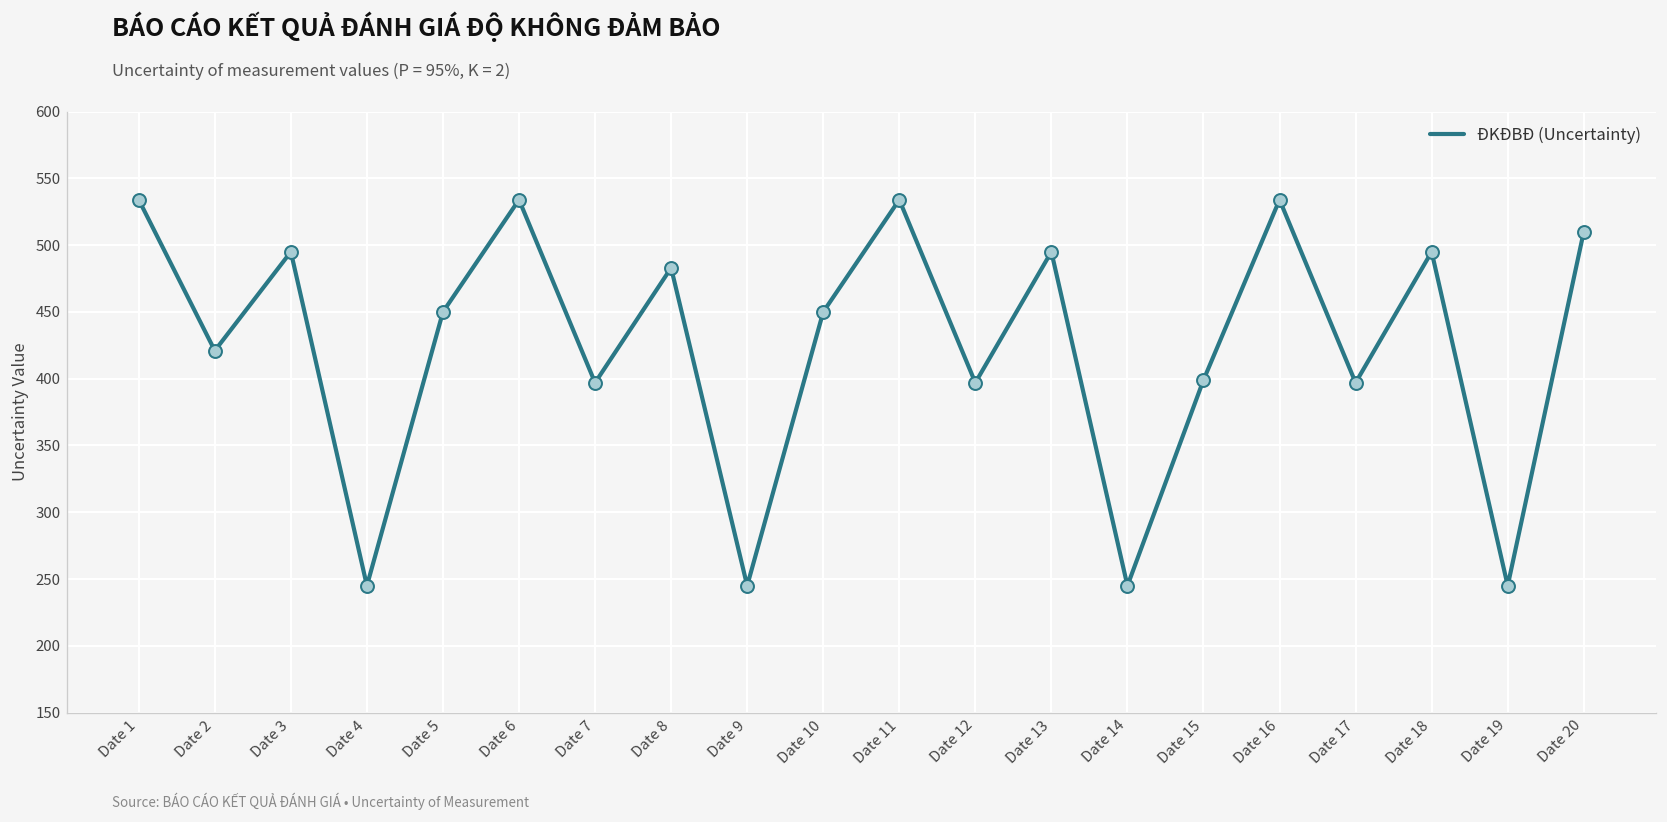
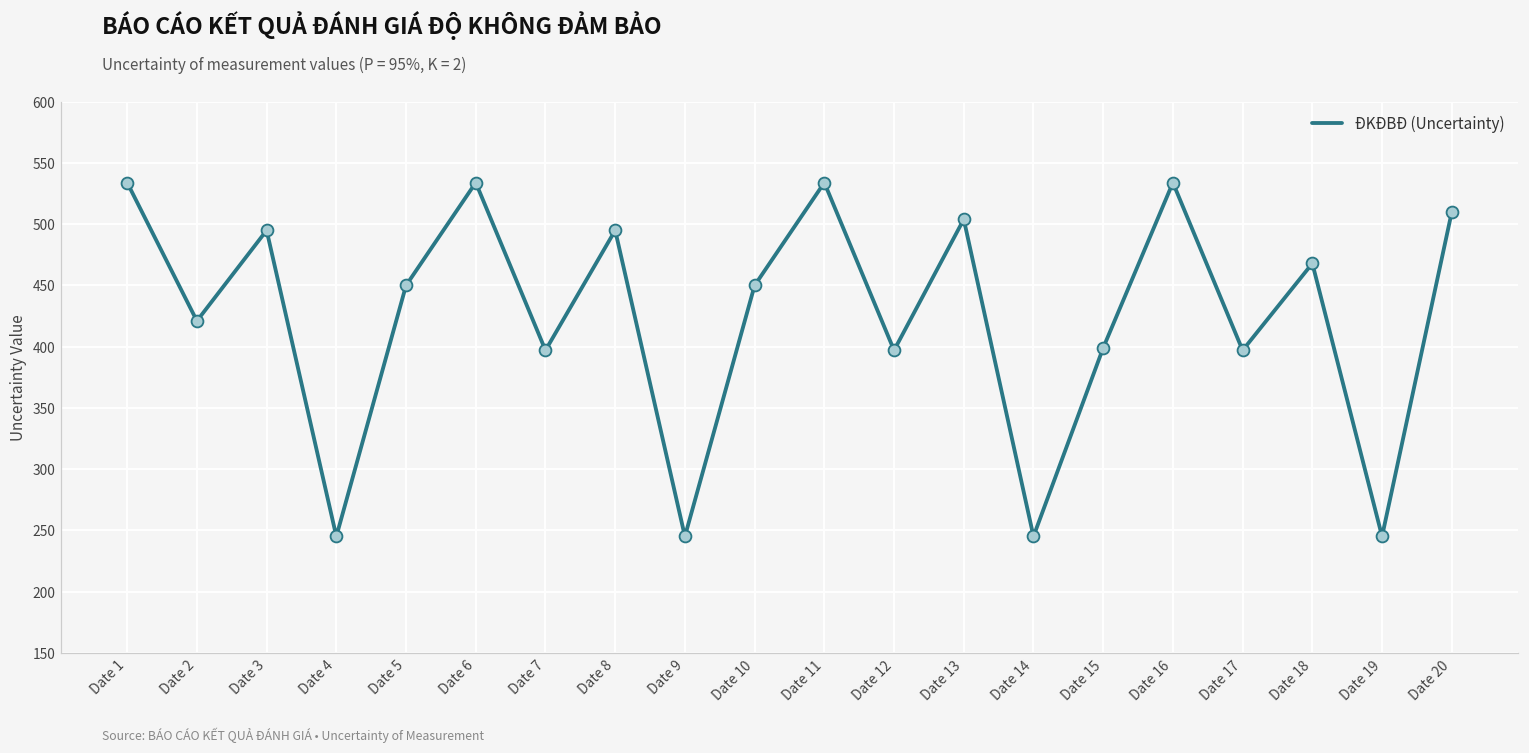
  {
    "Date 1": 534,
    "Date 2": 421,
    "Date 3": 495,
    "Date 4": 245,
    "Date 5": 450,
    "Date 6": 534,
    "Date 7": 397,
-   "Date 8": 483,
+   "Date 8": 495,
    "Date 9": 245,
    "Date 10": 450,
    "Date 11": 534,
    "Date 12": 397,
-   "Date 13": 495,
+   "Date 13": 504,
    "Date 14": 245,
    "Date 15": 399,
    "Date 16": 534,
    "Date 17": 397,
-   "Date 18": 495,
+   "Date 18": 468,
    "Date 19": 245,
    "Date 20": 510
  }
